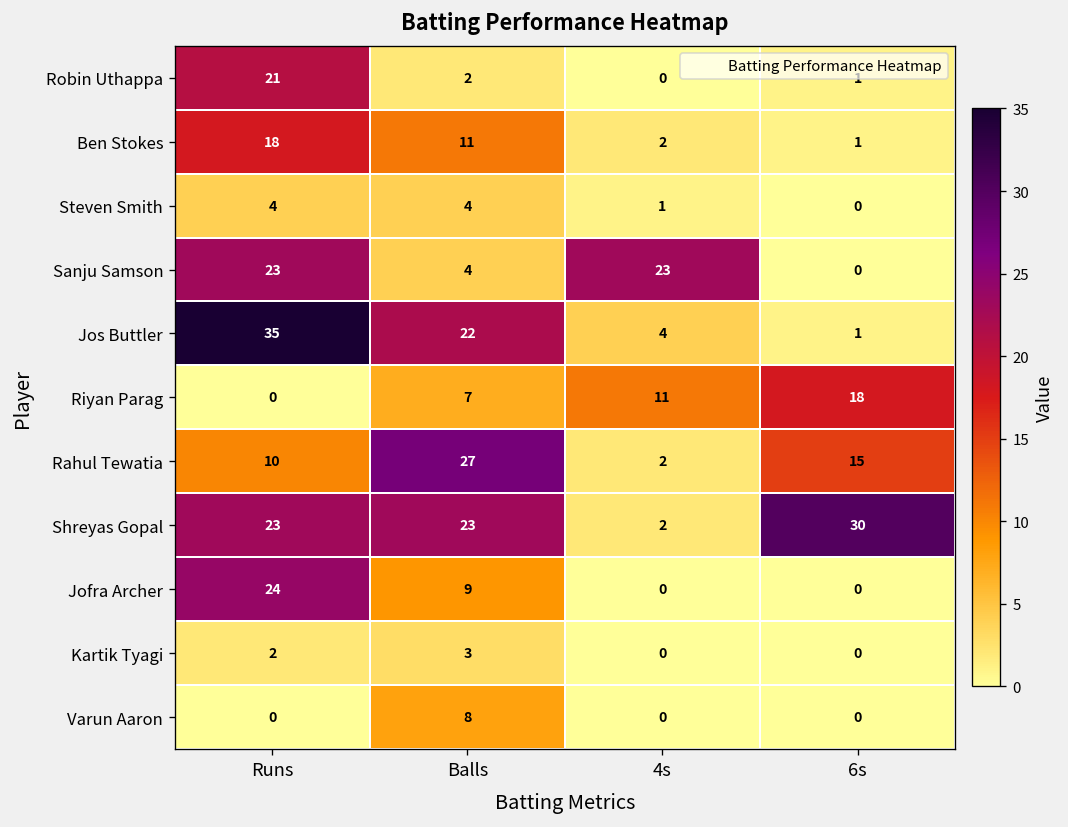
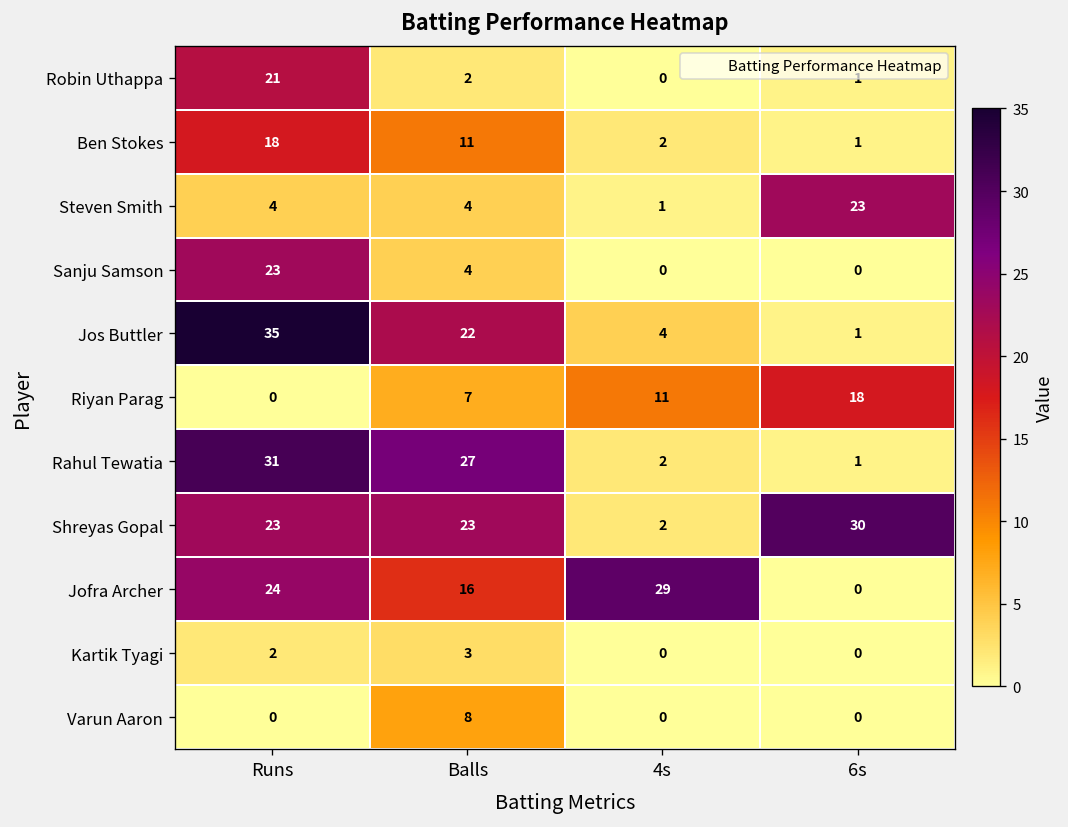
  {
    "Robin Uthappa": {
      "Runs": 21,
      "Balls": 2,
      "4s": 0
    },
    "Ben Stokes": {
      "Runs": 18,
      "Balls": 11,
      "4s": 2,
      "6s": 1
    },
    "Steven Smith": {
      "Runs": 4,
      "Balls": 4,
      "4s": 1,
-     "6s": 0
+     "6s": 23
    },
    "Sanju Samson": {
      "Runs": 23,
      "Balls": 4,
-     "4s": 23,
+     "4s": 0,
      "6s": 0
    },
    "Jos Buttler": {
      "Runs": 35,
      "Balls": 22,
      "4s": 4,
      "6s": 1
    },
    "Riyan Parag": {
      "Runs": 0,
      "Balls": 7,
      "4s": 11,
      "6s": 18
    },
    "Rahul Tewatia": {
-     "Runs": 10,
+     "Runs": 31,
      "Balls": 27,
      "4s": 2,
-     "6s": 15
+     "6s": 1
    },
    "Shreyas Gopal": {
      "Runs": 23,
      "Balls": 23,
      "4s": 2,
      "6s": 30
    },
    "Jofra Archer": {
      "Runs": 24,
-     "Balls": 9,
-     "4s": 0,
+     "Balls": 16,
+     "4s": 29,
      "6s": 0
    },
    "Kartik Tyagi": {
      "Runs": 2,
      "Balls": 3,
      "4s": 0,
      "6s": 0
    },
    "Varun Aaron": {
      "Runs": 0,
      "Balls": 8,
      "4s": 0,
      "6s": 0
    }
  }
